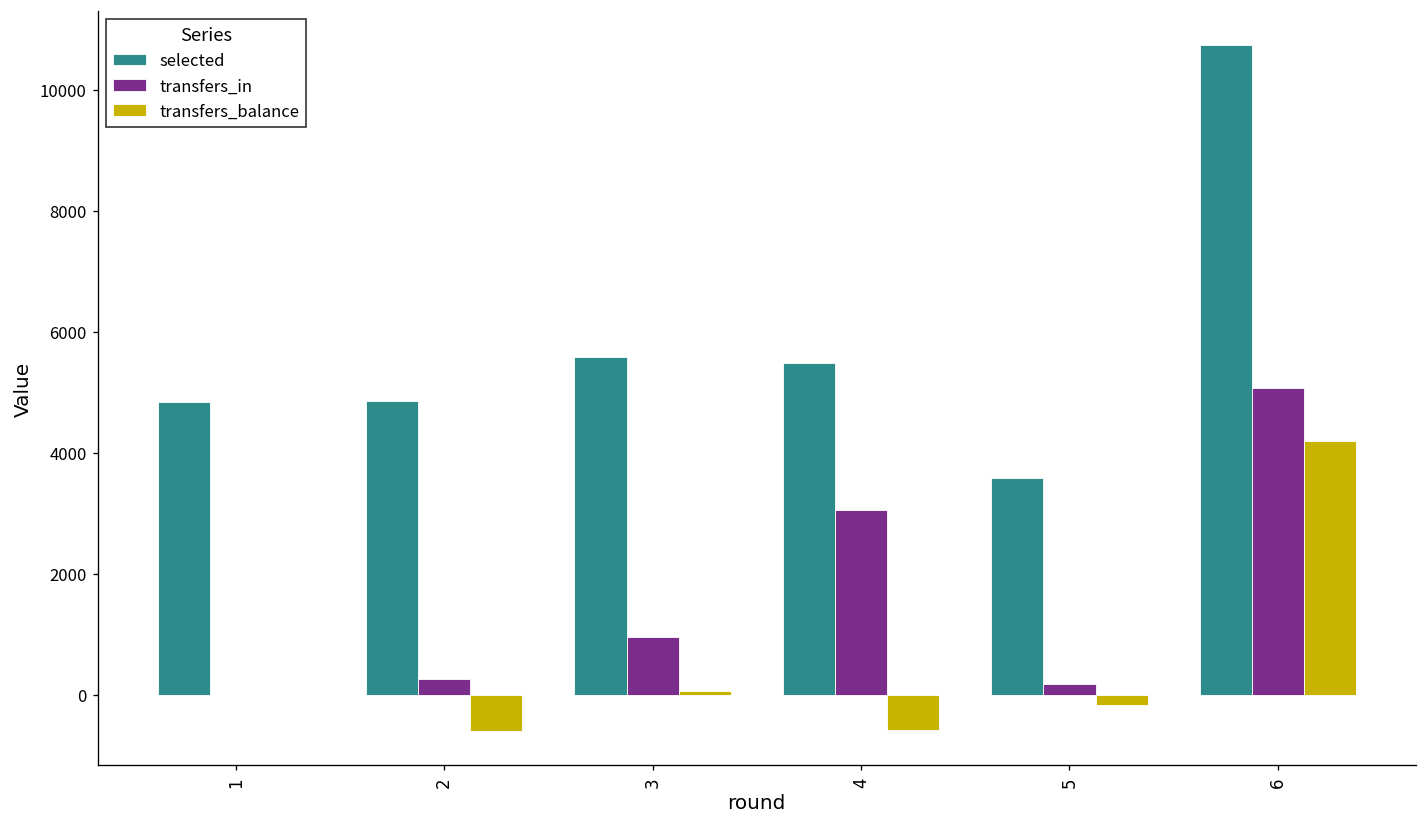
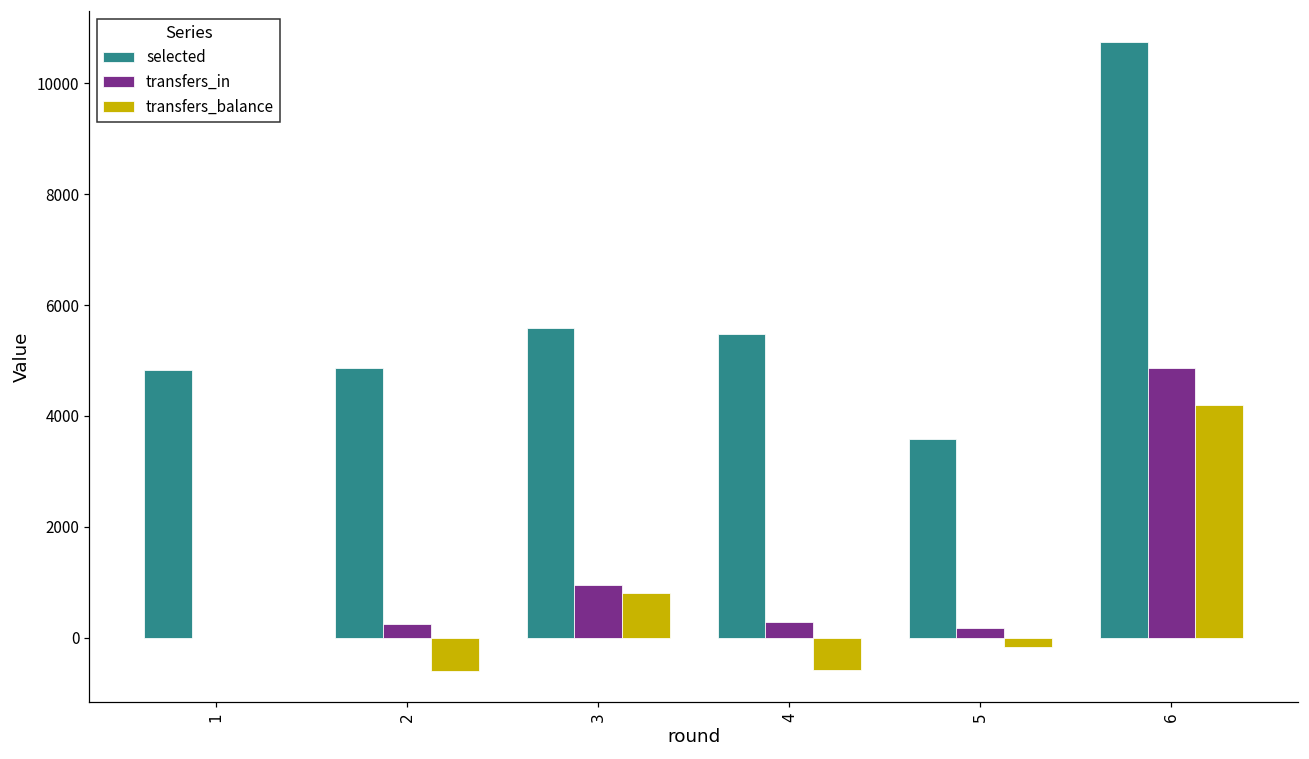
  {
    "selected": {
      "1": 4800,
      "2": 4900,
      "3": 5600,
      "4": 5500,
      "5": 3600,
      "6": 10700
    },
    "transfers_in": {
      "1": 0,
      "2": 300,
      "3": 1000,
-     "4": 3100,
+     "4": 300,
      "5": 200,
-     "6": 5100
+     "6": 4900
    },
    "transfers_balance": {
      "1": 0,
      "2": -600,
-     "3": 100,
+     "3": 800,
      "4": -600,
      "5": -200,
      "6": 4200
    }
  }
